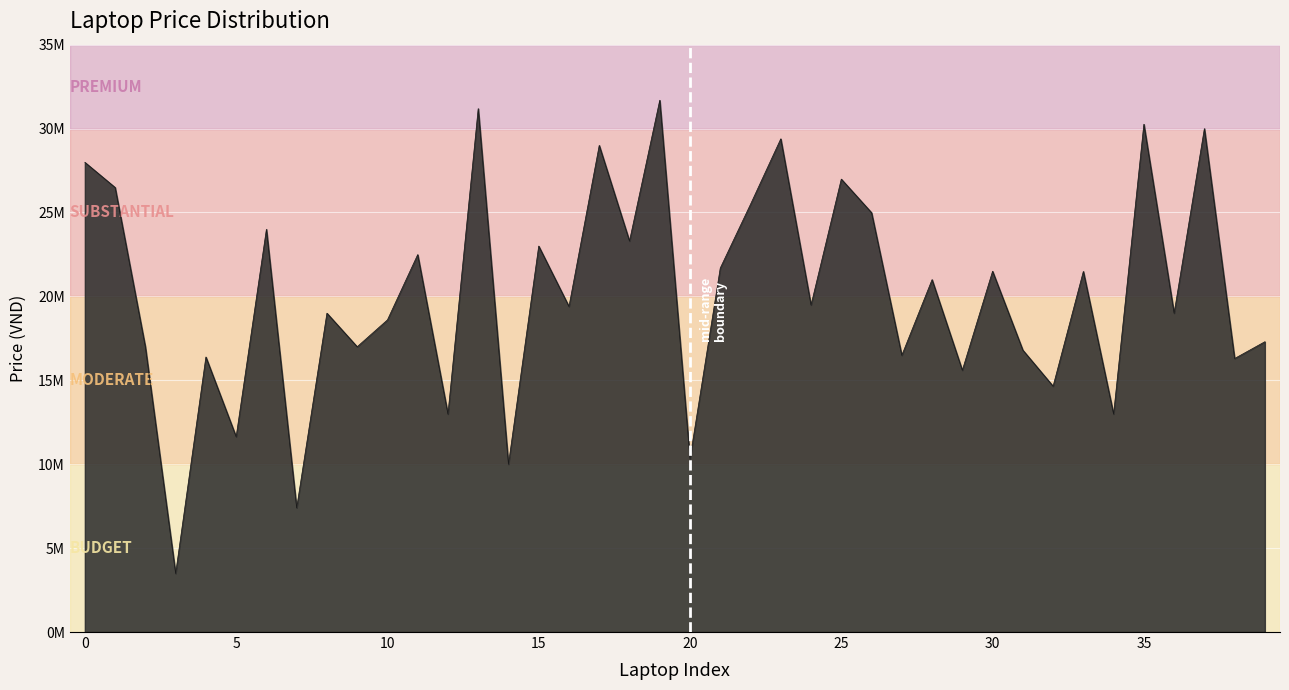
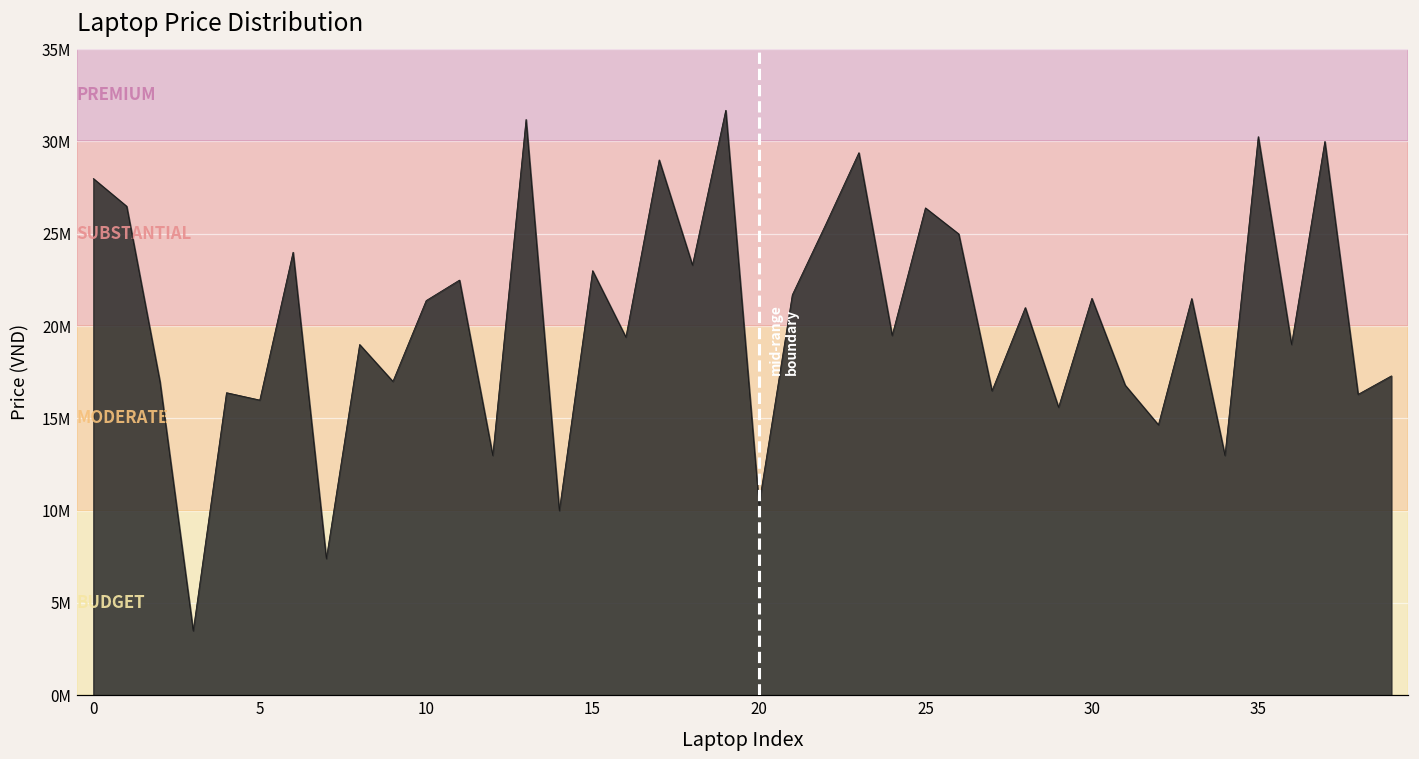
  {
    "0": 28000000,
-   "5": 11600000,
-   "10": 18600000,
+   "5": 16000000,
+   "10": 21400000,
    "15": 23000000,
    "20": 10300000,
-   "25": 27000000,
+   "25": 26400000,
    "30": 21500000,
    "35": 30300000
  }
